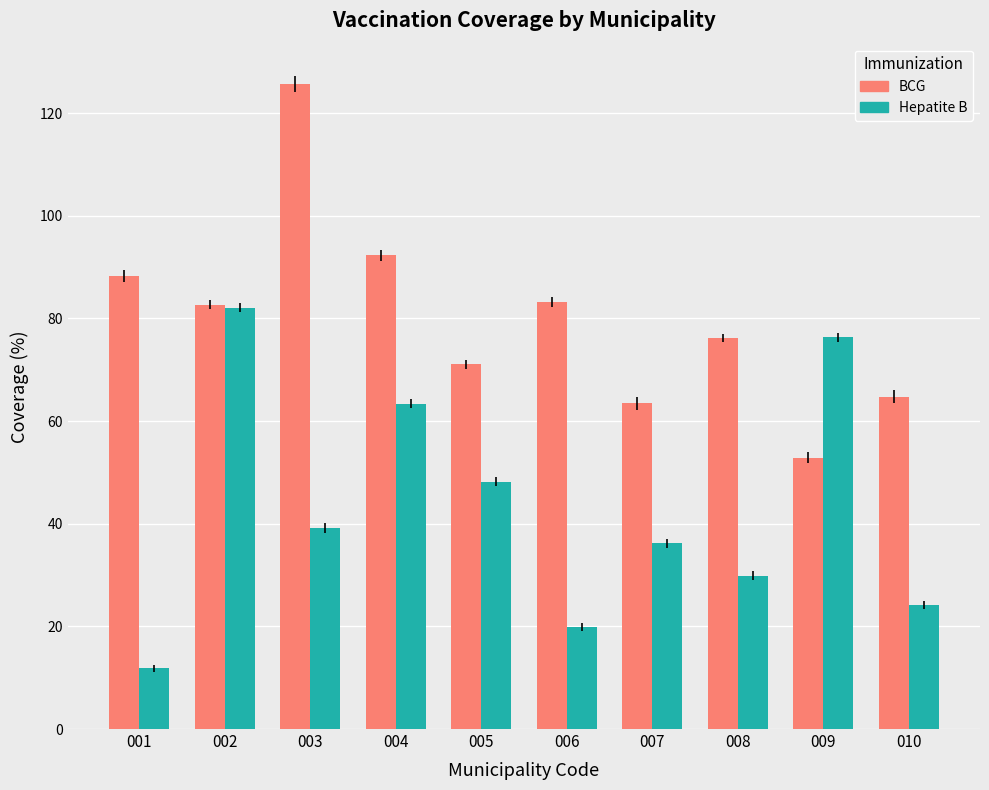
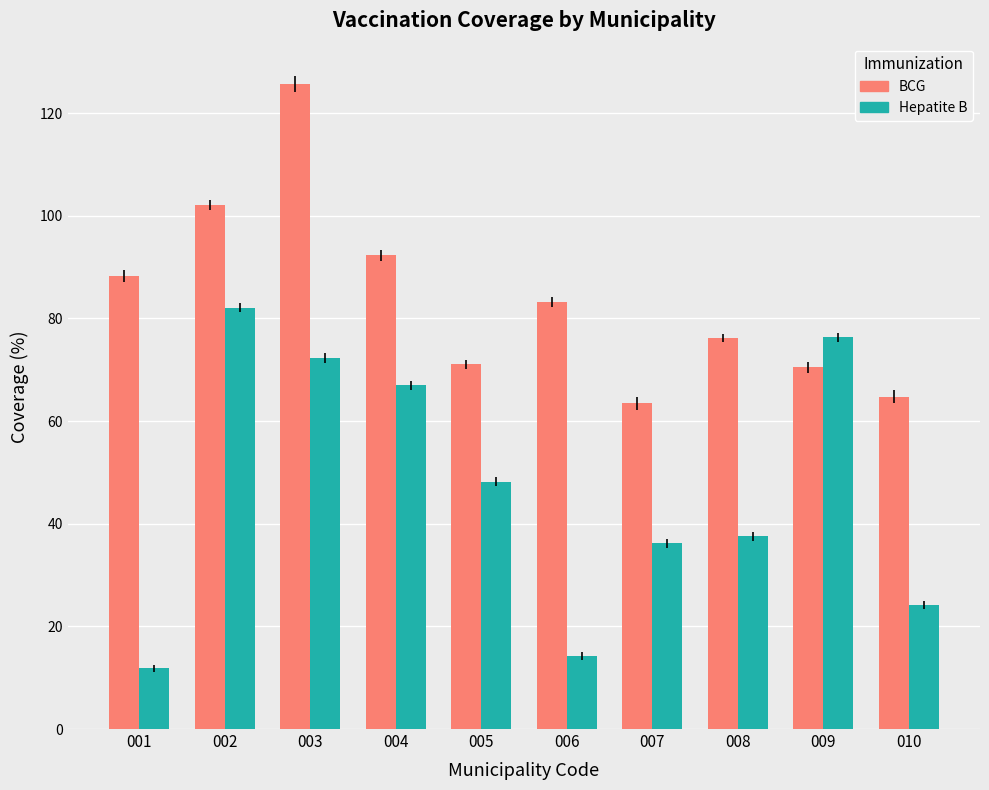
  {
    "BCG": {
      "001": 88,
-     "002": 83,
+     "002": 102,
      "003": 126,
      "004": 92,
      "005": 71,
      "006": 83,
      "007": 63,
      "008": 76,
-     "009": 53,
+     "009": 70,
      "010": 65
    },
    "Hepatite B": {
      "001": 12,
      "002": 82,
-     "003": 39,
-     "004": 63,
+     "003": 72,
+     "004": 67,
      "005": 48,
-     "006": 20,
+     "006": 14,
      "007": 36,
-     "008": 30,
+     "008": 38,
      "009": 76,
      "010": 24
    }
  }
